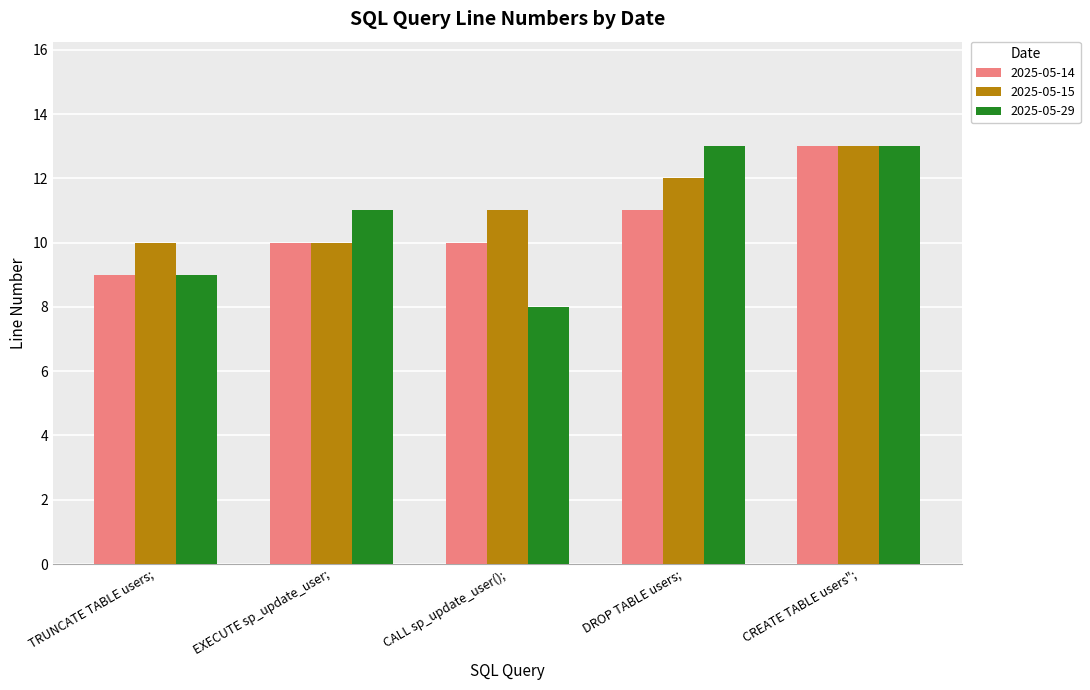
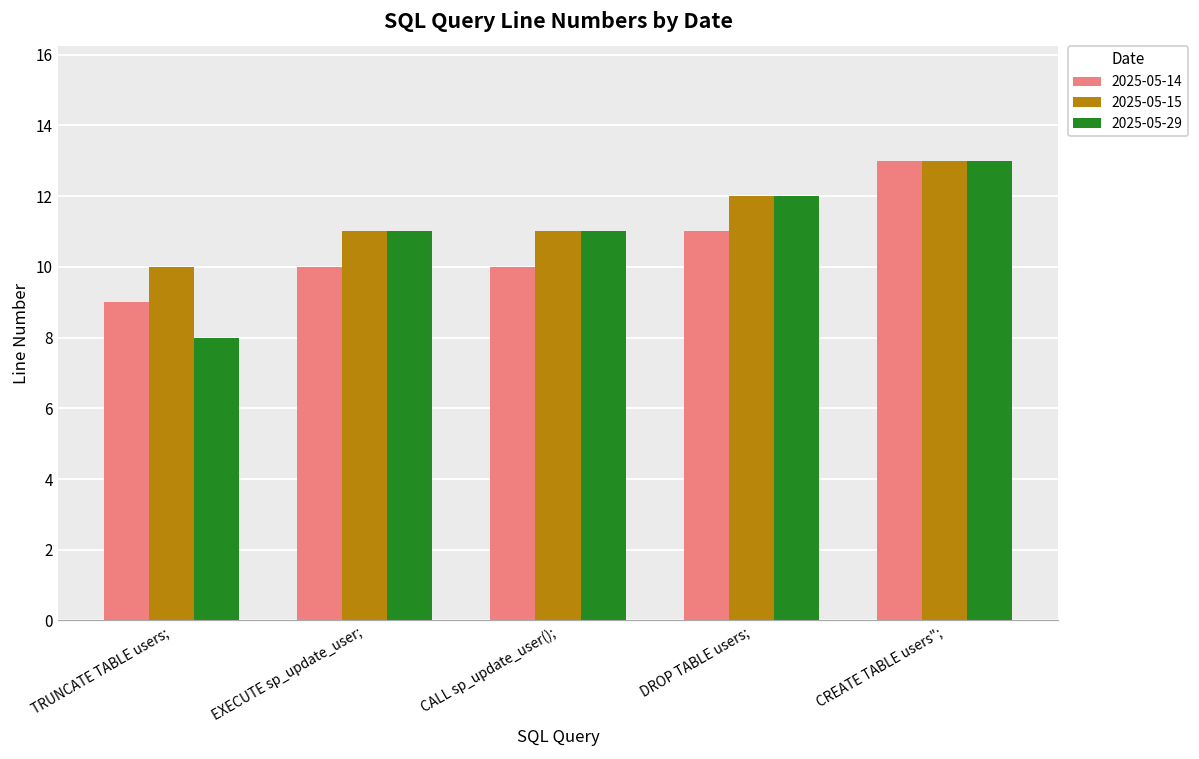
  {
    "2025-05-14": {
      "TRUNCATE TABLE users;": 9,
      "EXECUTE sp_update_user;": 10,
      "CALL sp_update_user();": 10,
      "DROP TABLE users;": 11,
      "CREATE TABLE users\";": 13
    },
    "2025-05-15": {
      "TRUNCATE TABLE users;": 10,
-     "EXECUTE sp_update_user;": 10,
+     "EXECUTE sp_update_user;": 11,
      "CALL sp_update_user();": 11,
      "DROP TABLE users;": 12,
      "CREATE TABLE users\";": 13
    },
    "2025-05-29": {
-     "TRUNCATE TABLE users;": 9,
+     "TRUNCATE TABLE users;": 8,
      "EXECUTE sp_update_user;": 11,
-     "CALL sp_update_user();": 8,
-     "DROP TABLE users;": 13,
+     "CALL sp_update_user();": 11,
+     "DROP TABLE users;": 12,
      "CREATE TABLE users\";": 13
    }
  }
